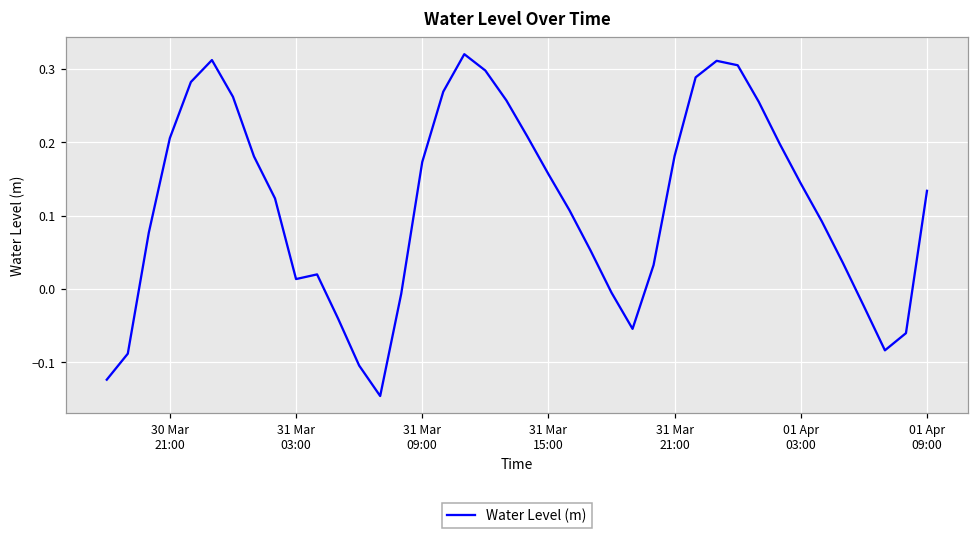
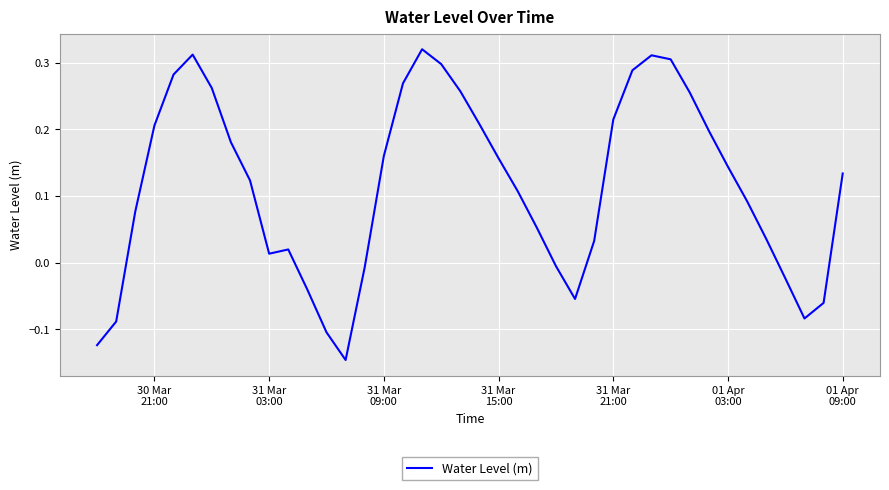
  {
    "30 Mar 21:00": 0.21,
    "31 Mar 03:00": 0.01,
-   "31 Mar 09:00": 0.17,
+   "31 Mar 09:00": 0.16,
    "31 Mar 15:00": 0.16,
-   "31 Mar 21:00": 0.18,
+   "31 Mar 21:00": 0.21,
    "01 Apr 03:00": 0.14,
    "01 Apr 09:00": 0.13
  }
